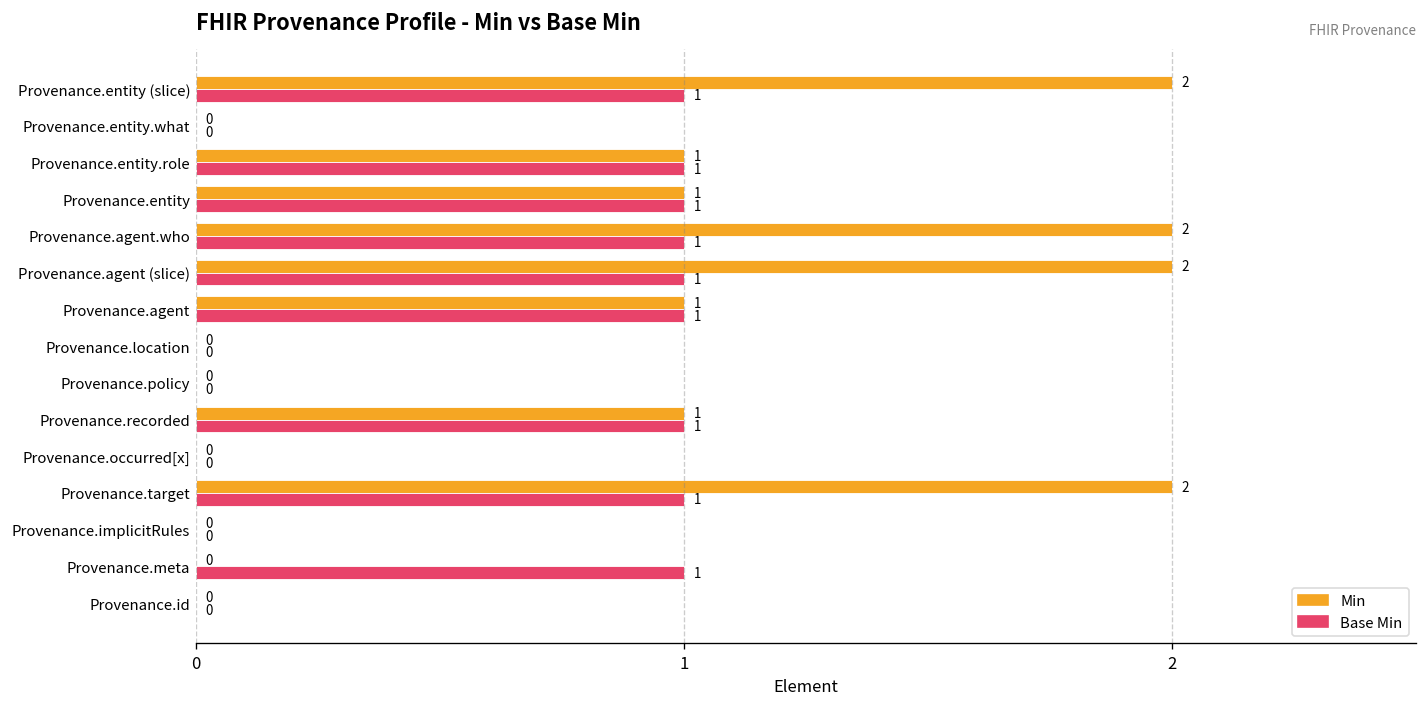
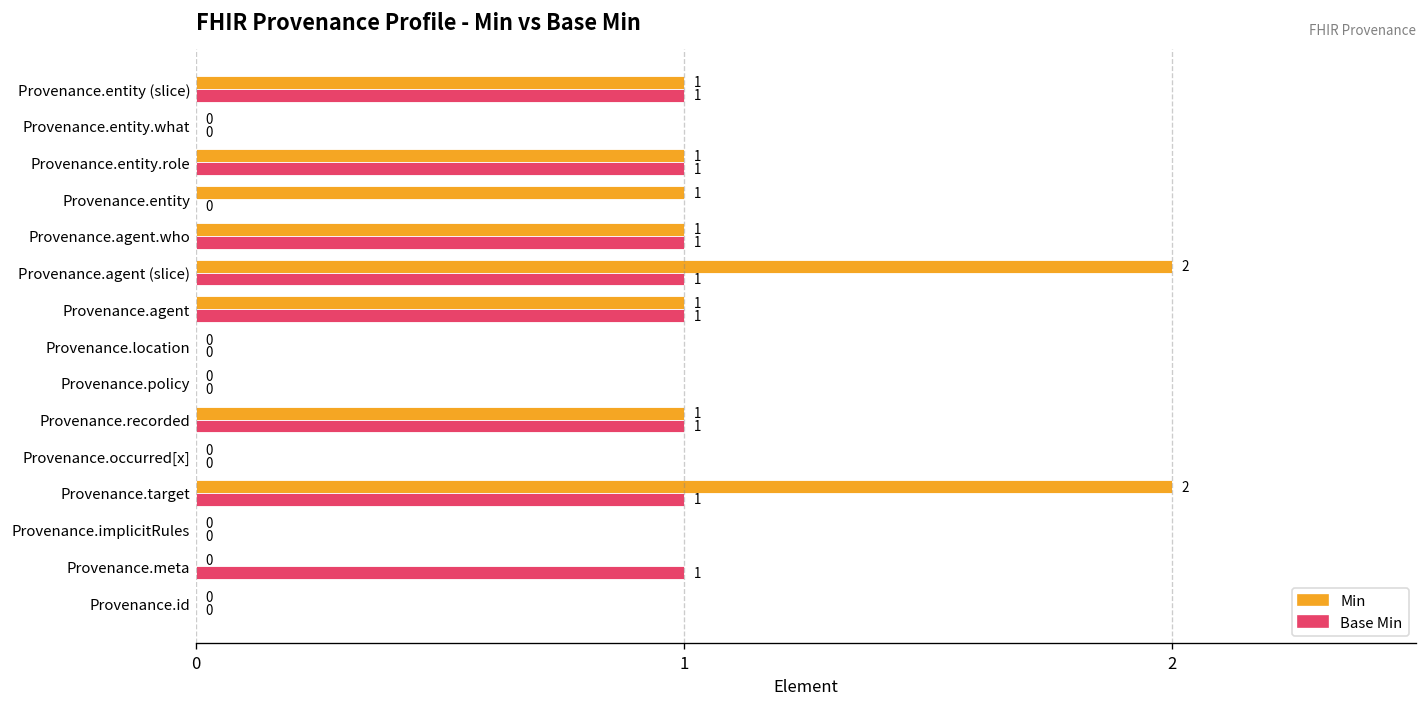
  {
    "Min": {
-     "Provenance.entity (slice)": 2,
+     "Provenance.entity (slice)": 1,
      "Provenance.entity.what": 0,
      "Provenance.entity.role": 1,
      "Provenance.entity": 1,
-     "Provenance.agent.who": 2,
+     "Provenance.agent.who": 1,
      "Provenance.agent (slice)": 2,
      "Provenance.agent": 1,
      "Provenance.location": 0,
      "Provenance.policy": 0,
      "Provenance.recorded": 1,
      "Provenance.occurred[x]": 0,
      "Provenance.target": 2,
      "Provenance.implicitRules": 0,
      "Provenance.meta": 0,
      "Provenance.id": 0
    },
    "Base Min": {
      "Provenance.entity (slice)": 1,
      "Provenance.entity.what": 0,
      "Provenance.entity.role": 1,
-     "Provenance.entity": 1,
+     "Provenance.entity": 0,
      "Provenance.agent.who": 1,
      "Provenance.agent (slice)": 1,
      "Provenance.agent": 1,
      "Provenance.location": 0,
      "Provenance.policy": 0,
      "Provenance.recorded": 1,
      "Provenance.occurred[x]": 0,
      "Provenance.target": 1,
      "Provenance.implicitRules": 0,
      "Provenance.meta": 1,
      "Provenance.id": 0
    }
  }
